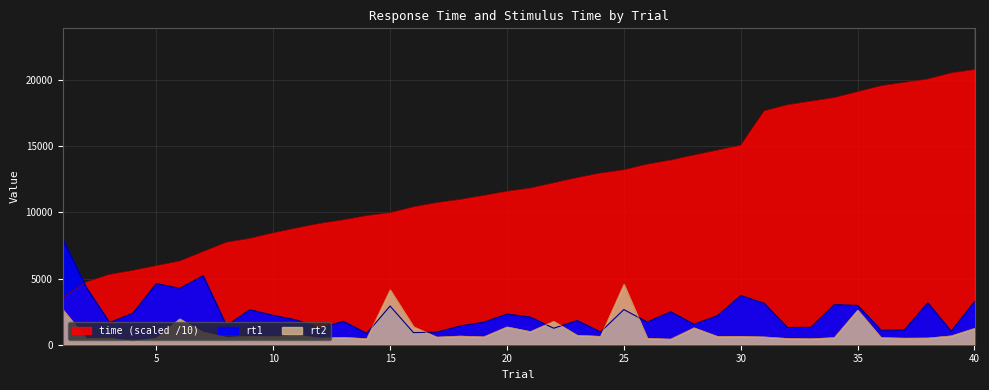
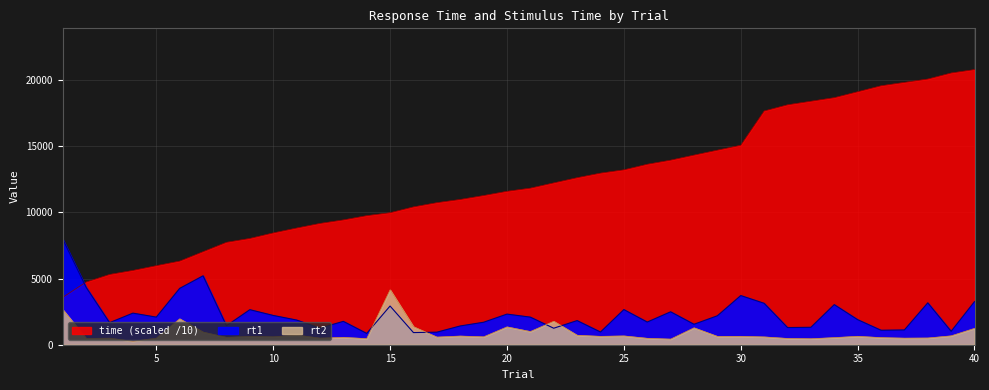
  {
    "time (scaled /10)": {
      "5": 6000,
      "10": 8400,
      "15": 10000,
      "20": 11600,
      "25": 13200,
      "30": 15100,
      "35": 19100,
      "40": 20800
    },
    "rt1": {
-     "5": 4600,
+     "5": 2100,
      "10": 2200,
      "15": 2900,
      "20": 2300,
      "25": 2700,
      "30": 3700,
-     "35": 3000,
+     "35": 1900,
      "40": 3300
    },
    "rt2": {
      "15": 4100,
      "20": 1300,
-     "25": 4600,
+     "25": 700,
      "30": 600,
-     "35": 2600,
+     "35": 600,
      "40": 1200
    }
  }
